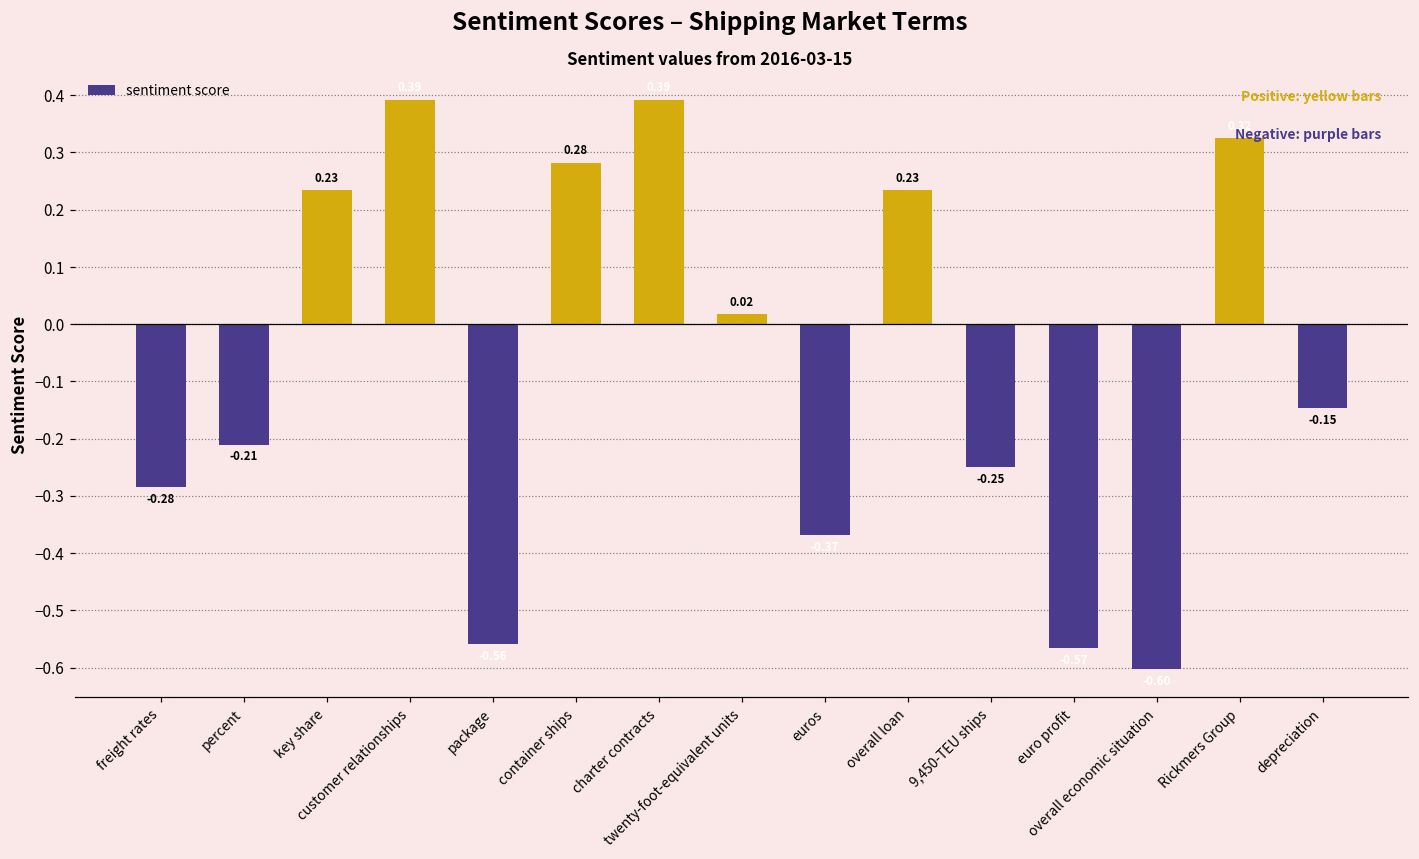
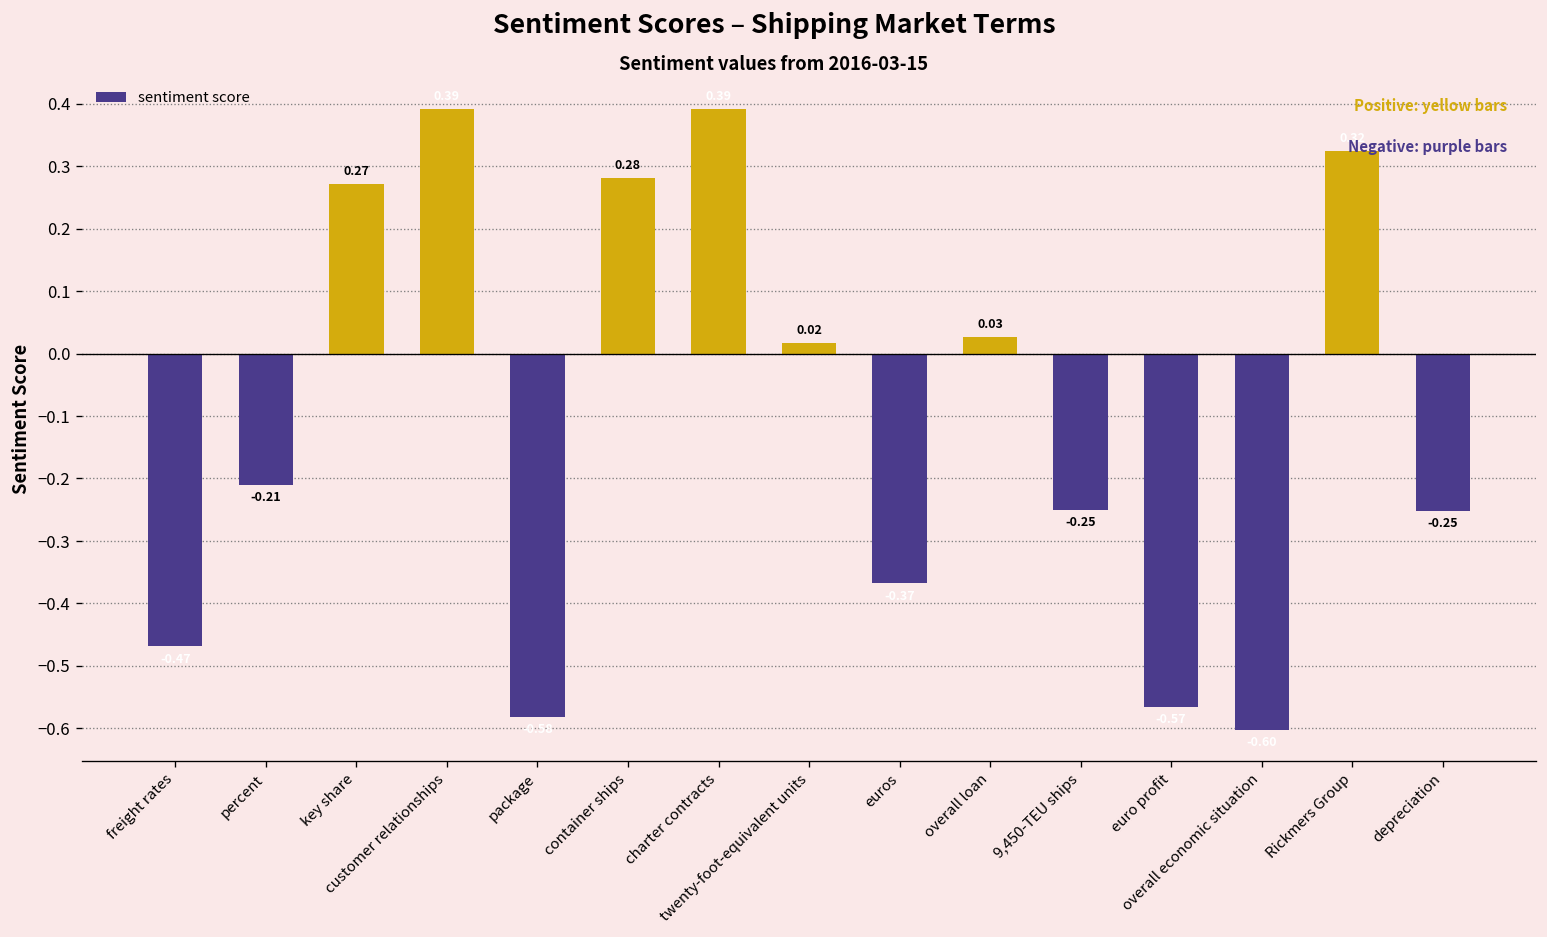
  {
-   "freight rates": -0.28,
+   "freight rates": -0.47,
    "percent": -0.21,
-   "key share": 0.23,
-   "package": -0.56,
+   "key share": 0.27,
+   "package": -0.58,
    "container ships": 0.28,
    "twenty-foot-equivalent units": 0.02,
-   "overall loan": 0.23,
+   "overall loan": 0.03,
    "9,450-TEU ships": -0.25,
-   "depreciation": -0.15
+   "depreciation": -0.25
  }
